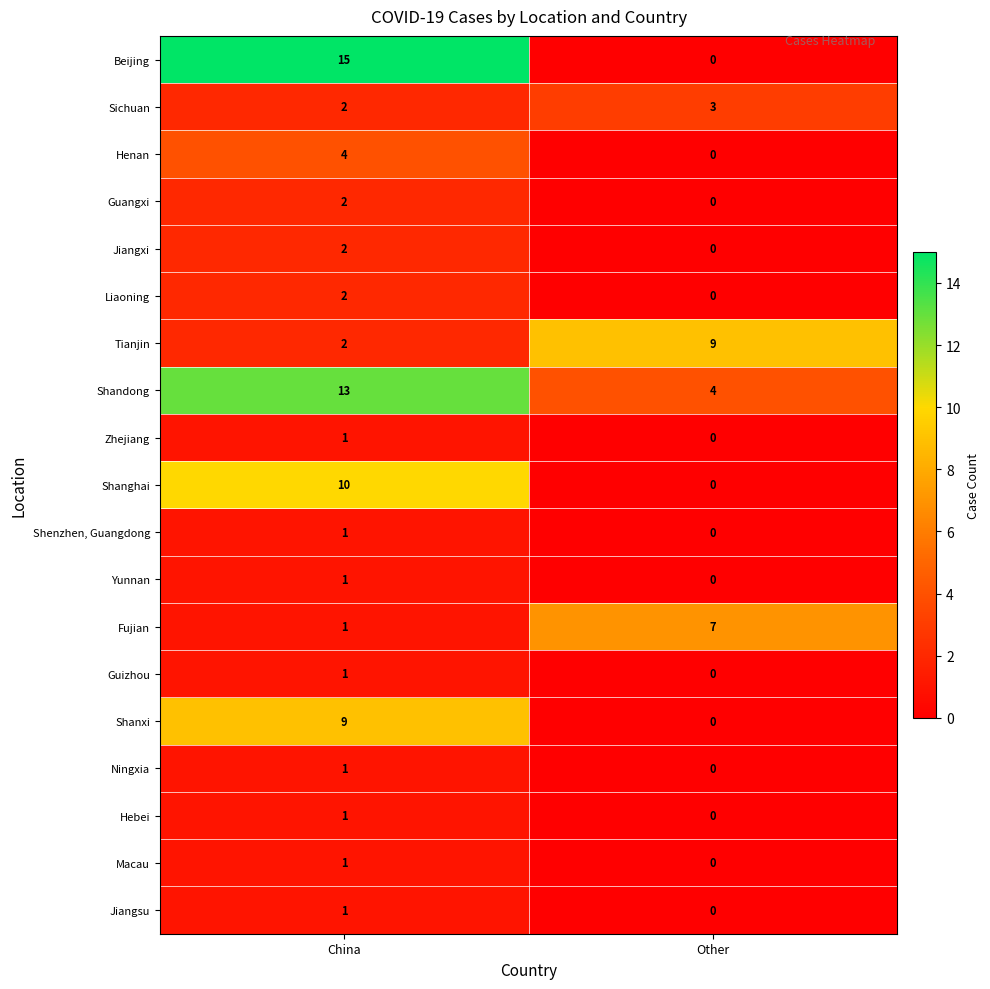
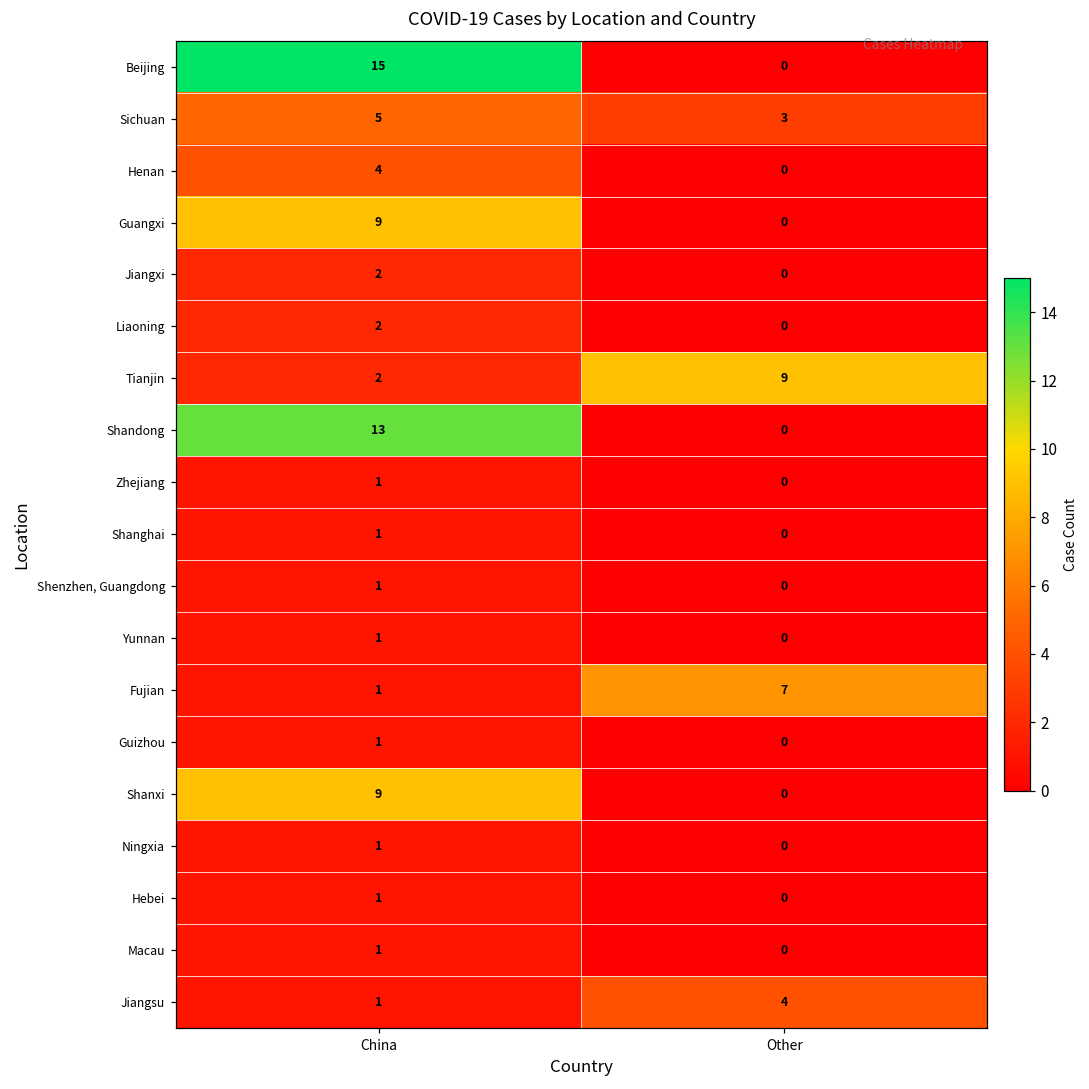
  {
    "Beijing": {
      "China": 15,
      "Other": 0
    },
    "Sichuan": {
-     "China": 2,
+     "China": 5,
      "Other": 3
    },
    "Henan": {
      "China": 4,
      "Other": 0
    },
    "Guangxi": {
-     "China": 2,
+     "China": 9,
      "Other": 0
    },
    "Jiangxi": {
      "China": 2,
      "Other": 0
    },
    "Liaoning": {
      "China": 2,
      "Other": 0
    },
    "Tianjin": {
      "China": 2,
      "Other": 9
    },
    "Shandong": {
      "China": 13,
-     "Other": 4
+     "Other": 0
    },
    "Zhejiang": {
      "China": 1,
      "Other": 0
    },
    "Shanghai": {
-     "China": 10,
+     "China": 1,
      "Other": 0
    },
    "Shenzhen, Guangdong": {
      "China": 1,
      "Other": 0
    },
    "Yunnan": {
      "China": 1,
      "Other": 0
    },
    "Fujian": {
      "China": 1,
      "Other": 7
    },
    "Guizhou": {
      "China": 1,
      "Other": 0
    },
    "Shanxi": {
      "China": 9,
      "Other": 0
    },
    "Ningxia": {
      "China": 1,
      "Other": 0
    },
    "Hebei": {
      "China": 1,
      "Other": 0
    },
    "Macau": {
      "China": 1,
      "Other": 0
    },
    "Jiangsu": {
      "China": 1,
-     "Other": 0
+     "Other": 4
    }
  }
